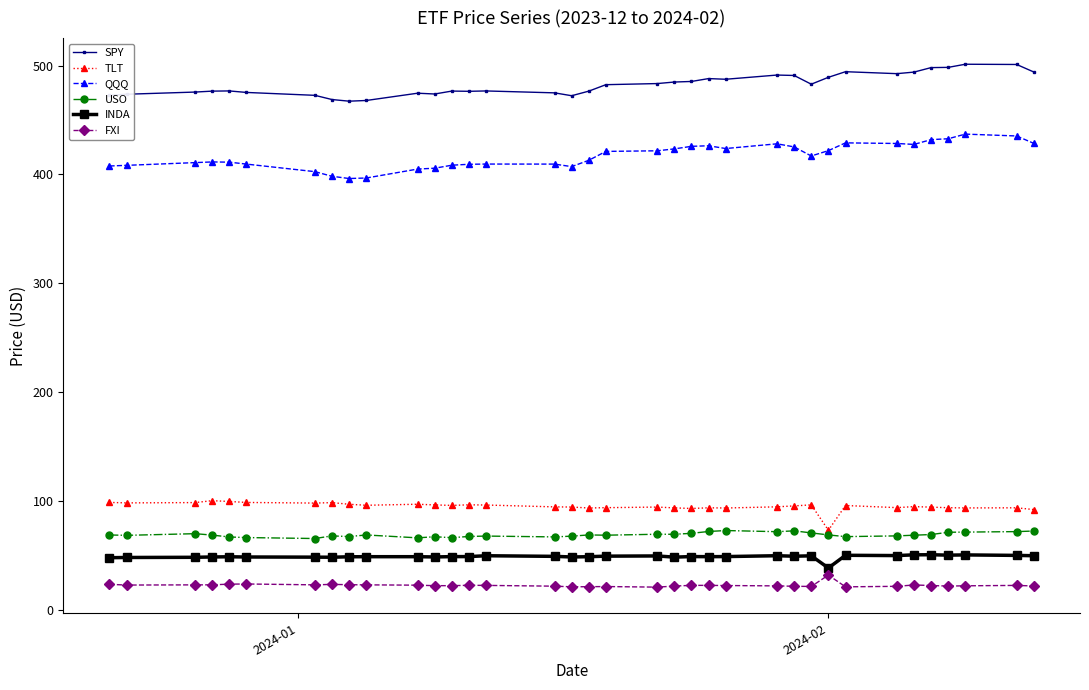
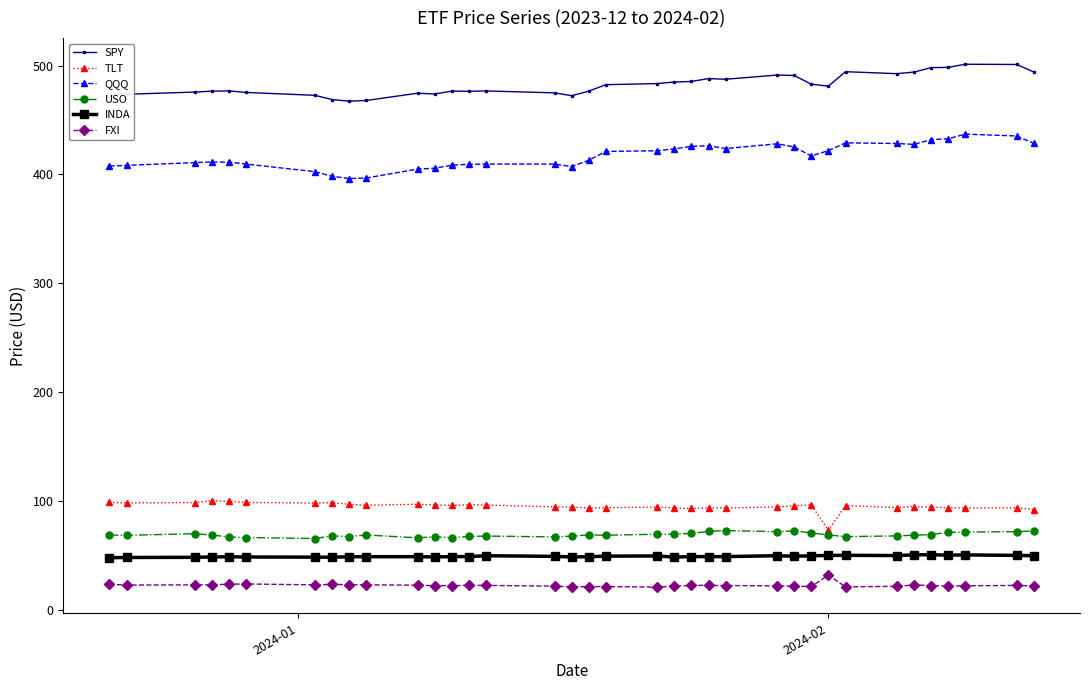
  {
    "SPY": {
-     "2024-02": 489
+     "2024-02": 481
    },
    "TLT": {
      "2024-02": 73
    },
    "QQQ": {
      "2024-02": 422
    },
    "USO": {
      "2024-02": 69
    },
    "INDA": {
-     "2024-02": 39
+     "2024-02": 50
    },
    "FXI": {
      "2024-02": 32
    }
  }
